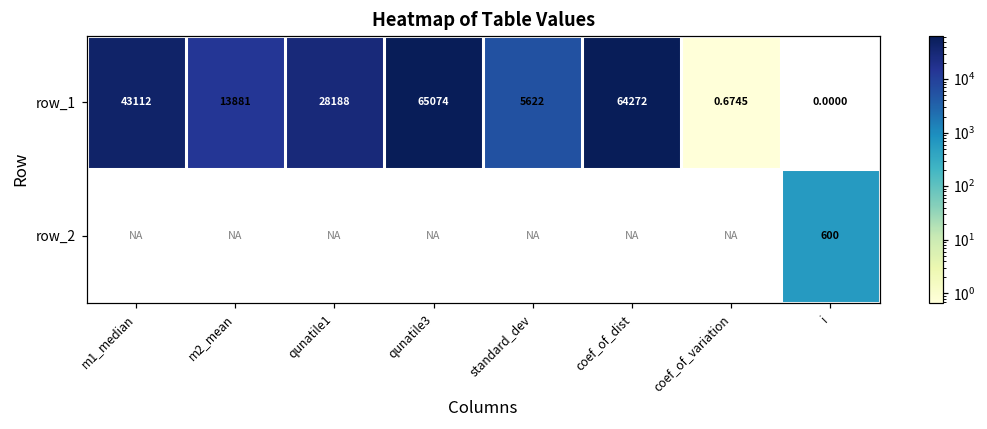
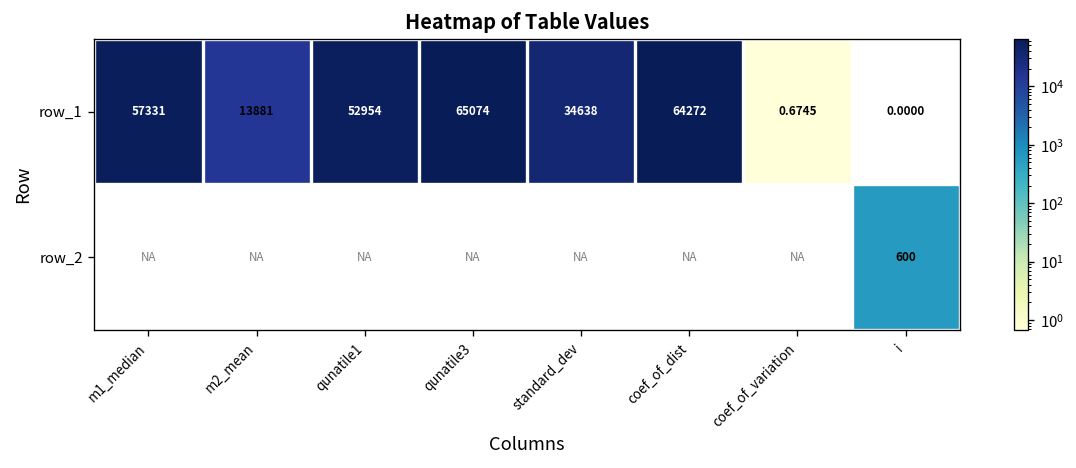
  {
    "row_1": {
-     "m1_median": 43112,
+     "m1_median": 57331,
      "m2_mean": 13881,
-     "qunatile1": 28188,
+     "qunatile1": 52954,
      "qunatile3": 65074,
-     "standard_dev": 5622,
+     "standard_dev": 34638,
      "coef_of_dist": 64272,
      "coef_of_variation": 0.6745,
      "i": 0.0000
    },
    "row_2": {
      "i": 600
    }
  }
